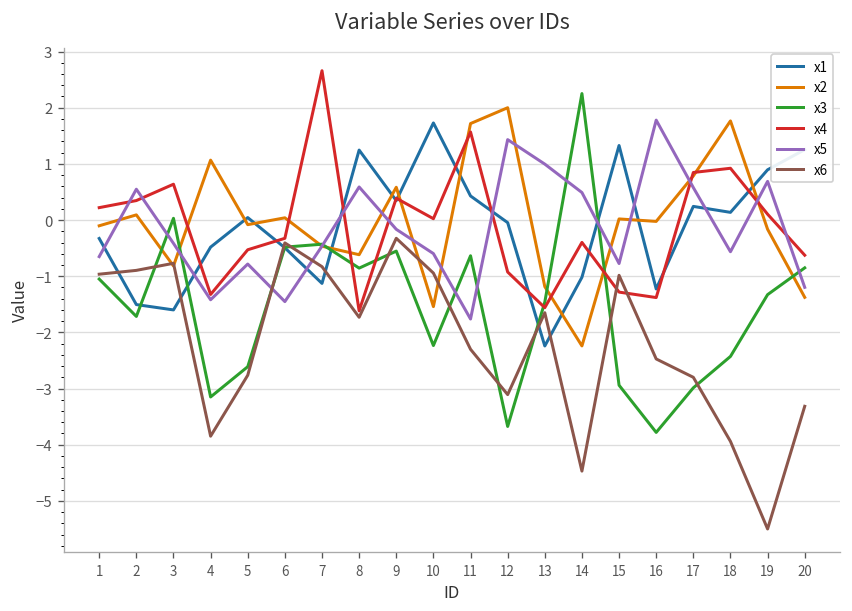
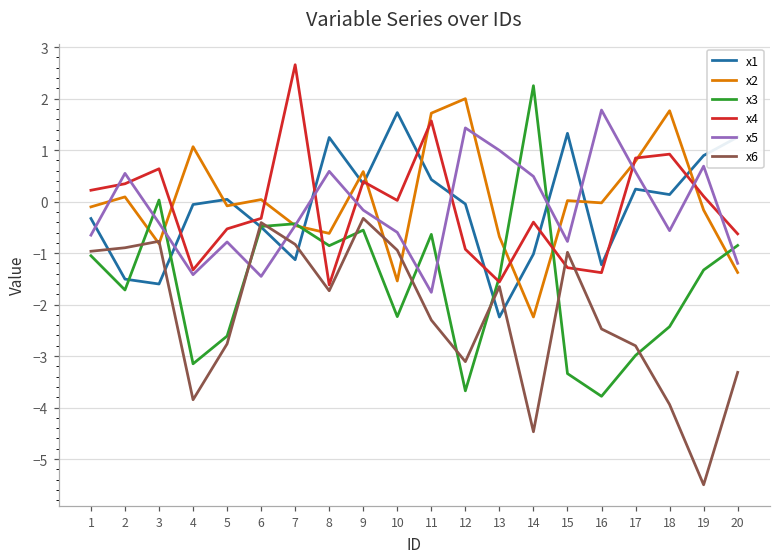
  {
    "x1": {
      "1": -0.3,
      "2": -1.5,
      "3": -1.6,
-     "4": -0.5,
+     "4": -0.1,
      "5": 0.0,
      "7": -1.1,
      "8": 1.2,
      "10": 1.7,
      "11": 0.4,
      "12": 0.0,
      "13": -2.2,
      "14": -1.0,
      "15": 1.3,
      "16": -1.2,
      "17": 0.2,
      "18": 0.1,
      "19": 0.9
    },
    "x2": {
      "1": -0.1,
      "2": 0.1,
      "4": 1.1,
      "5": -0.1,
      "6": 0.0,
      "8": -0.6,
      "9": 0.6,
      "10": -1.5,
      "11": 1.7,
      "12": 2.0,
-     "13": -1.2,
+     "13": -0.7,
      "14": -2.2,
      "15": 0.0,
      "16": 0.0,
      "17": 0.8,
      "18": 1.8,
      "19": -0.2,
      "20": -1.4
    },
    "x3": {
      "1": -1.1,
      "2": -1.7,
      "3": 0.0,
      "4": -3.2,
      "5": -2.6,
      "8": -0.9,
      "9": -0.6,
      "10": -2.2,
      "11": -0.6,
      "12": -3.7,
      "13": -1.5,
      "14": 2.3,
-     "15": -2.9,
+     "15": -3.3,
      "16": -3.8,
      "17": -3.0,
      "18": -2.4,
      "19": -1.3,
      "20": -0.9
    },
    "x4": {
      "1": 0.2,
      "2": 0.3,
      "3": 0.6,
      "4": -1.3,
      "5": -0.5,
      "6": -0.3,
      "7": 2.7,
      "8": -1.6,
      "10": 0.0,
      "11": 1.6,
      "12": -0.9,
      "13": -1.6,
      "14": -0.4,
      "15": -1.3,
      "16": -1.4,
      "17": 0.8,
      "18": 0.9,
      "19": 0.1,
      "20": -0.6
    },
    "x5": {
      "1": -0.7,
      "2": 0.5,
      "3": -0.4,
      "4": -1.4,
      "5": -0.8,
      "6": -1.5,
      "8": 0.6,
      "9": -0.2,
      "10": -0.6,
      "11": -1.8,
      "12": 1.4,
      "13": 1.0,
      "14": 0.5,
      "15": -0.8,
      "16": 1.8,
      "17": 0.6,
      "18": -0.6,
      "19": 0.7,
      "20": -1.2
    },
    "x6": {
      "1": -1.0,
      "2": -0.9,
      "4": -3.8,
      "5": -2.8,
      "6": -0.4,
      "7": -0.8,
      "8": -1.7,
      "9": -0.3,
      "10": -0.9,
      "11": -2.3,
      "12": -3.1,
      "13": -1.7,
      "14": -4.5,
      "15": -1.0,
      "16": -2.5,
      "17": -2.8,
      "18": -3.9,
      "19": -5.5,
      "20": -3.3
    }
  }
